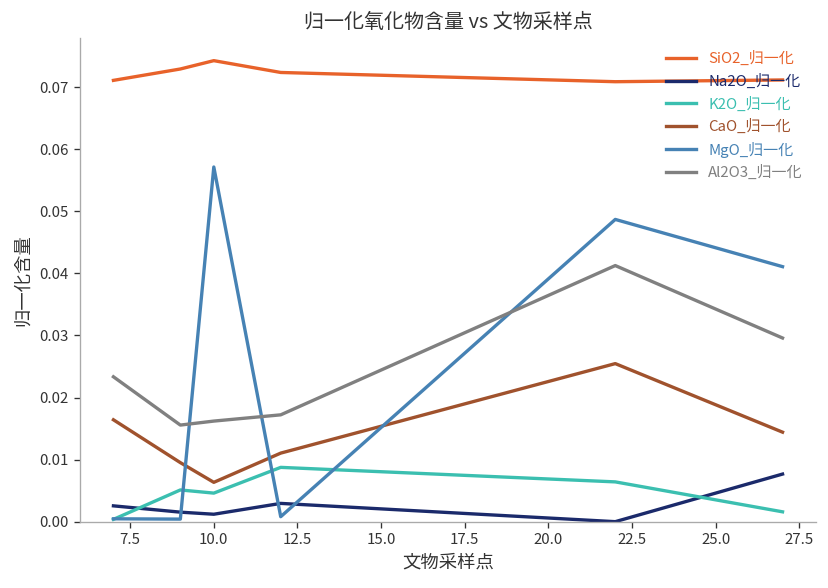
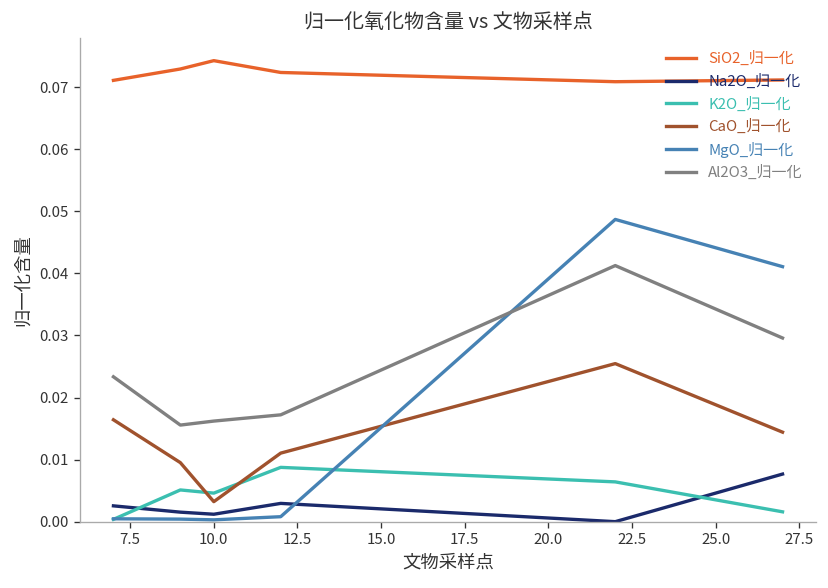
  {
    "SiO2_归一化": {
      "10.0": 0.074
    },
    "Na2O_归一化": {
      "10.0": 0.001
    },
    "K2O_归一化": {
      "10.0": 0.005
    },
    "CaO_归一化": {
-     "10.0": 0.006
+     "10.0": 0.003
    },
    "MgO_归一化": {
-     "10.0": 0.057
+     "10.0": 0.000
    },
    "Al2O3_归一化": {
      "10.0": 0.016
    }
  }
